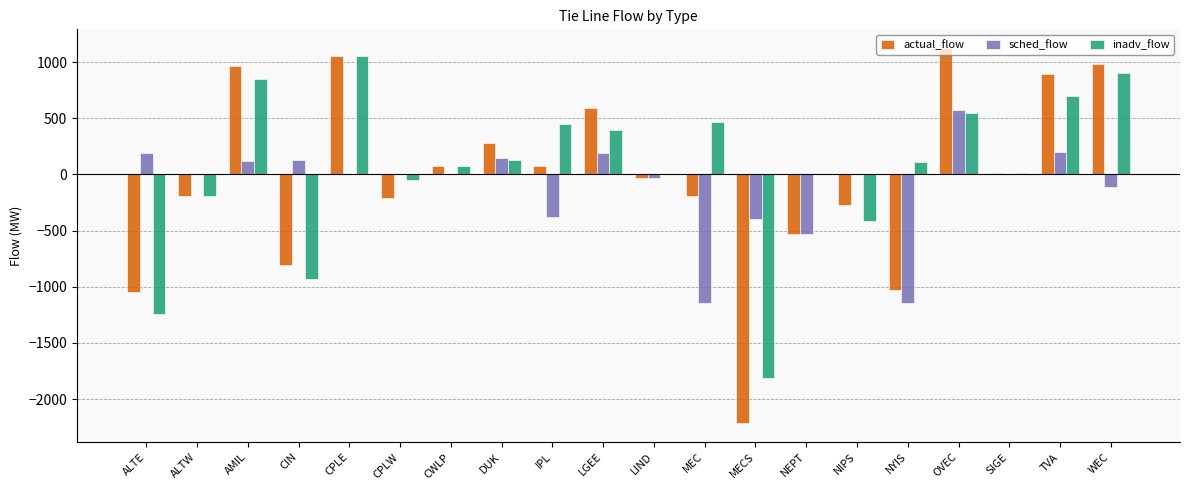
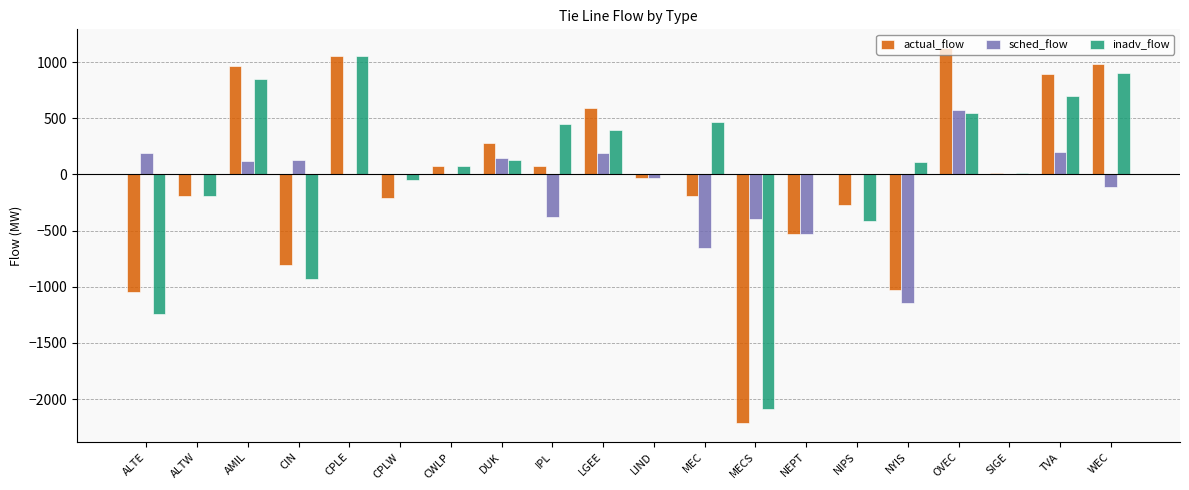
  {
    "actual_flow": {
      "ALTE": -1050,
      "ALTW": -190,
      "AMIL": 970,
      "CIN": -810,
      "CPLE": 1050,
      "CPLW": -210,
      "CWLP": 70,
      "DUK": 280,
      "IPL": 80,
      "LGEE": 590,
      "LIND": -30,
      "MEC": -190,
      "MECS": -2220,
      "NEPT": -530,
      "NIPS": -270,
      "NYIS": -1030,
      "TVA": 890,
      "WEC": 980
    },
    "sched_flow": {
      "ALTE": 200,
      "ALTW": 0,
      "AMIL": 120,
      "CIN": 130,
      "CPLE": 0,
      "CPLW": 0,
      "CWLP": 0,
      "DUK": 150,
      "IPL": -380,
      "LGEE": 190,
      "LIND": -30,
-     "MEC": -1140,
+     "MEC": -650,
      "MECS": -400,
      "NEPT": -530,
      "NIPS": 0,
      "NYIS": -1140,
      "OVEC": 580,
      "SIGE": 0,
      "TVA": 200,
      "WEC": -120
    },
    "inadv_flow": {
      "ALTE": -1240,
      "ALTW": -190,
      "AMIL": 850,
      "CIN": -930,
      "CPLE": 1050,
      "CPLW": -50,
      "CWLP": 70,
      "DUK": 130,
      "IPL": 450,
      "LGEE": 400,
      "LIND": 0,
      "MEC": 460,
-     "MECS": -1820,
+     "MECS": -2090,
      "NEPT": 0,
      "NIPS": -420,
      "NYIS": 110,
      "OVEC": 550,
      "TVA": 700,
      "WEC": 910
    }
  }
